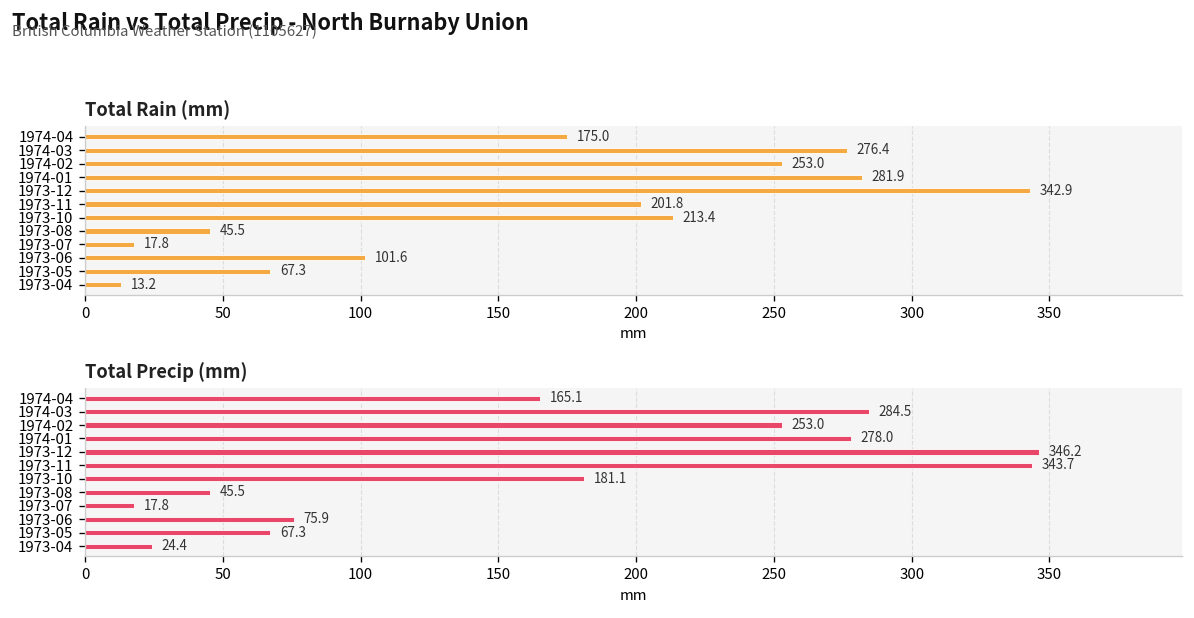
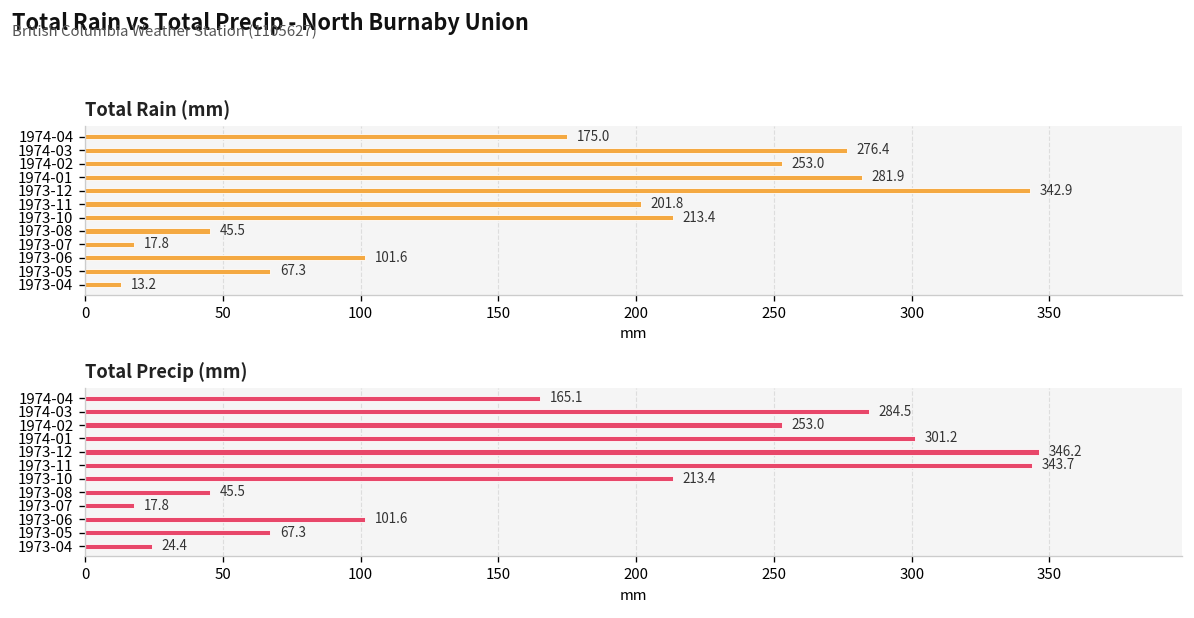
  {
    "Total Rain (mm)": {
      "1974-04": 175.0,
      "1974-03": 276.4,
      "1974-02": 253.0,
      "1974-01": 281.9,
      "1973-12": 342.9,
      "1973-11": 201.8,
      "1973-10": 213.4,
      "1973-08": 45.5,
      "1973-07": 17.8,
      "1973-06": 101.6,
      "1973-05": 67.3,
      "1973-04": 13.2
    },
    "Total Precip (mm)": {
      "1974-04": 165.1,
      "1974-03": 284.5,
      "1974-02": 253.0,
-     "1974-01": 278.0,
+     "1974-01": 301.2,
      "1973-12": 346.2,
      "1973-11": 343.7,
-     "1973-10": 181.1,
+     "1973-10": 213.4,
      "1973-08": 45.5,
      "1973-07": 17.8,
-     "1973-06": 75.9,
+     "1973-06": 101.6,
      "1973-05": 67.3,
      "1973-04": 24.4
    }
  }
